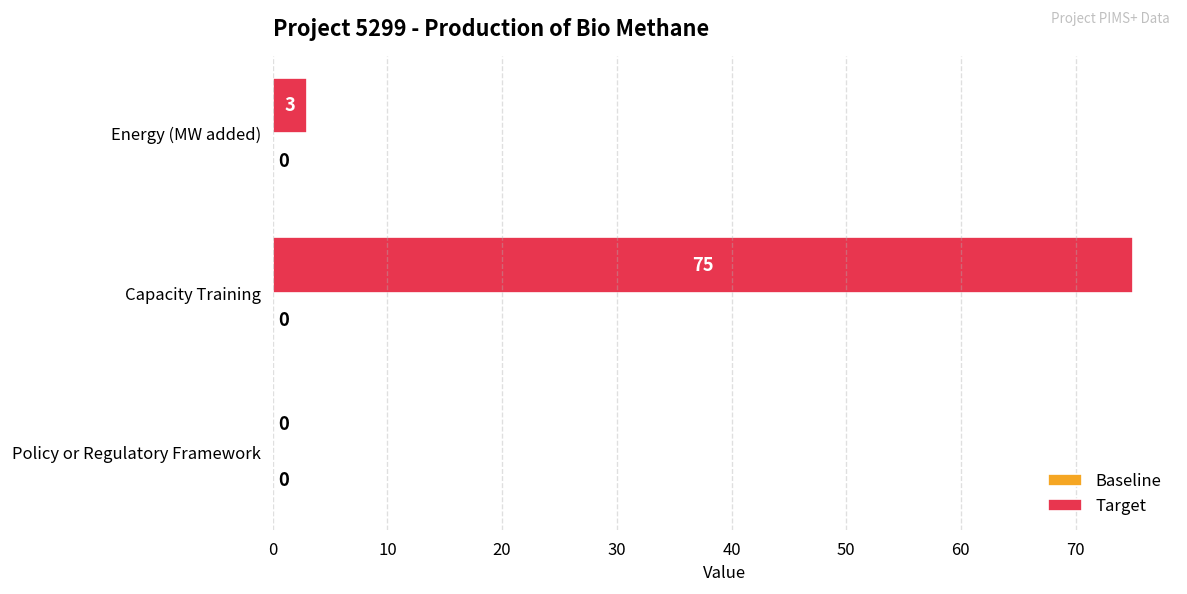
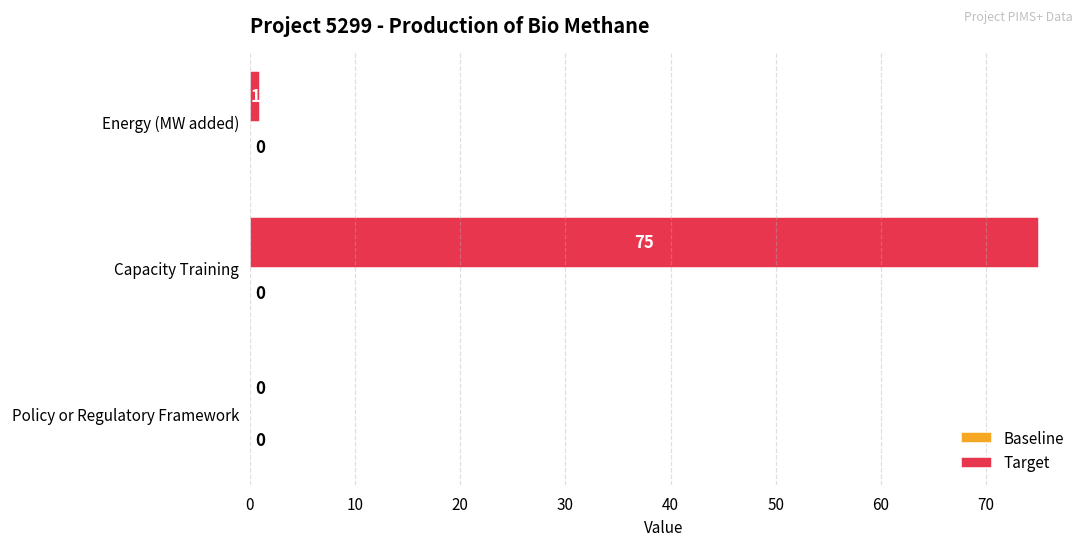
  {
    "Baseline": {
      "Energy (MW added)": 0,
      "Capacity Training": 0,
      "Policy or Regulatory Framework": 0
    },
    "Target": {
-     "Energy (MW added)": 3,
+     "Energy (MW added)": 1,
      "Capacity Training": 75,
      "Policy or Regulatory Framework": 0
    }
  }
